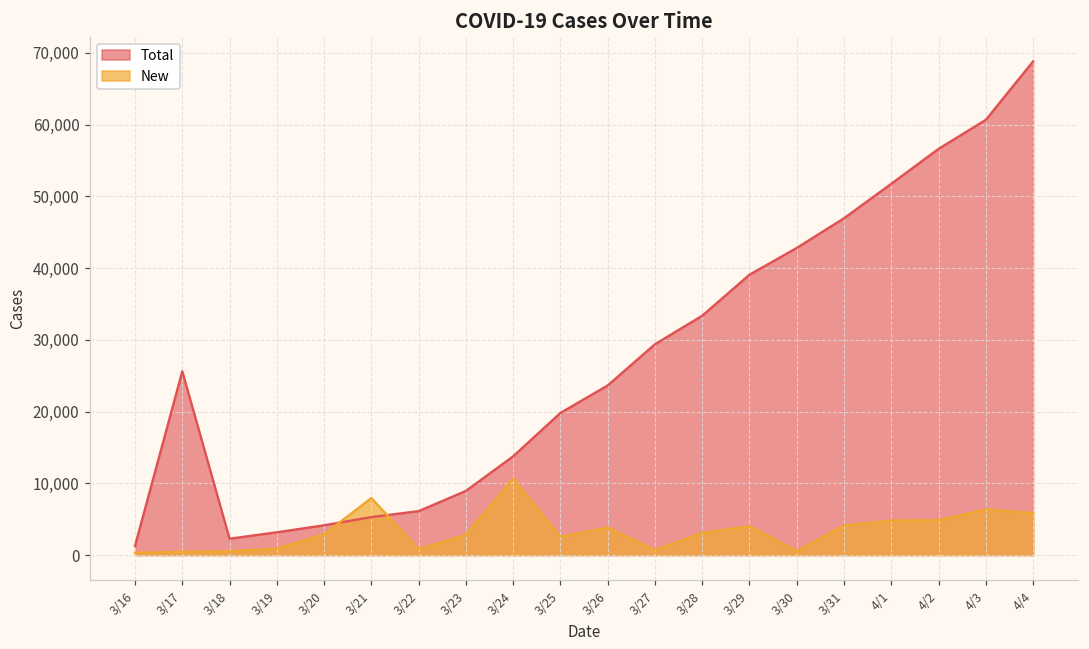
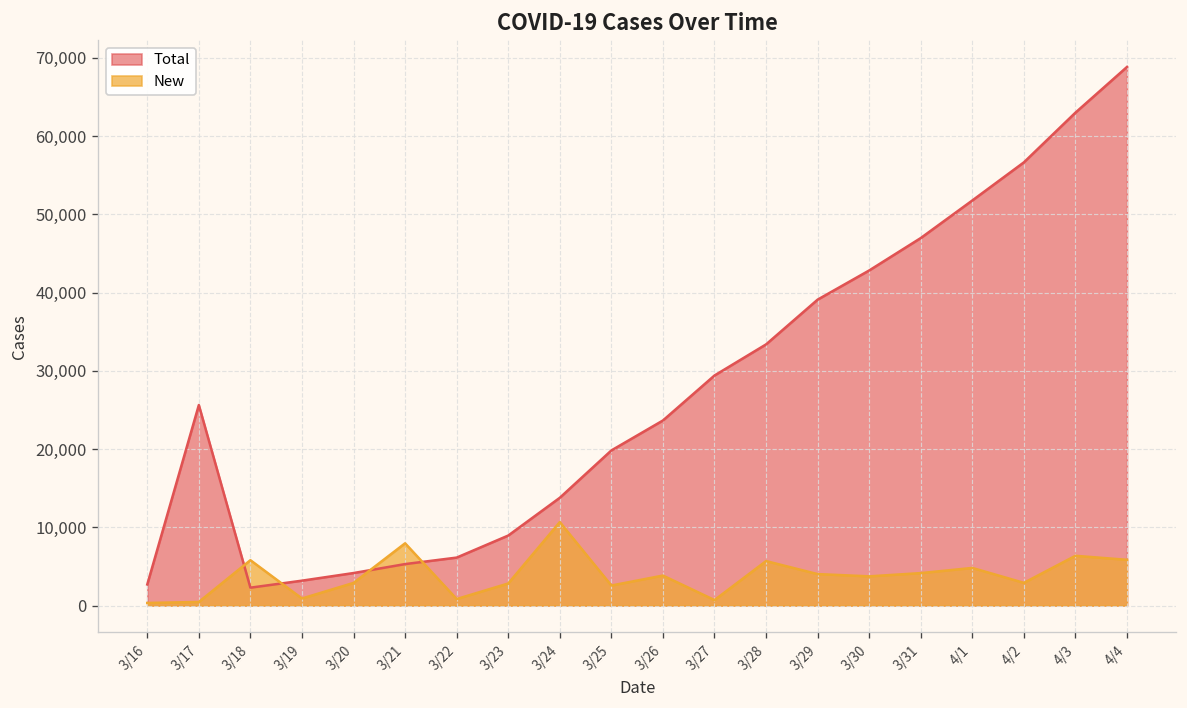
  {
    "Total": {
-     "3/16": "1,000",
+     "3/16": "3,000",
      "3/17": "26,000",
      "3/18": "2,000",
      "3/19": "3,000",
      "3/20": "4,000",
      "3/21": "5,000",
      "3/22": "6,000",
      "3/23": "9,000",
      "3/24": "14,000",
      "3/25": "20,000",
      "3/26": "24,000",
      "3/27": "29,000",
      "3/28": "33,000",
      "3/29": "39,000",
      "3/30": "43,000",
      "3/31": "47,000",
      "4/1": "52,000",
      "4/2": "57,000",
-     "4/3": "61,000",
+     "4/3": "63,000",
      "4/4": "69,000"
    },
    "New": {
      "3/16": "0",
      "3/17": "0",
-     "3/18": "1,000",
+     "3/18": "6,000",
      "3/19": "1,000",
      "3/20": "3,000",
      "3/21": "8,000",
      "3/22": "1,000",
      "3/23": "3,000",
      "3/24": "11,000",
      "3/25": "3,000",
      "3/26": "4,000",
      "3/27": "1,000",
-     "3/28": "3,000",
+     "3/28": "6,000",
      "3/29": "4,000",
-     "3/30": "1,000",
+     "3/30": "4,000",
      "3/31": "4,000",
      "4/1": "5,000",
-     "4/2": "5,000",
+     "4/2": "3,000",
      "4/3": "6,000",
      "4/4": "6,000"
    }
  }
